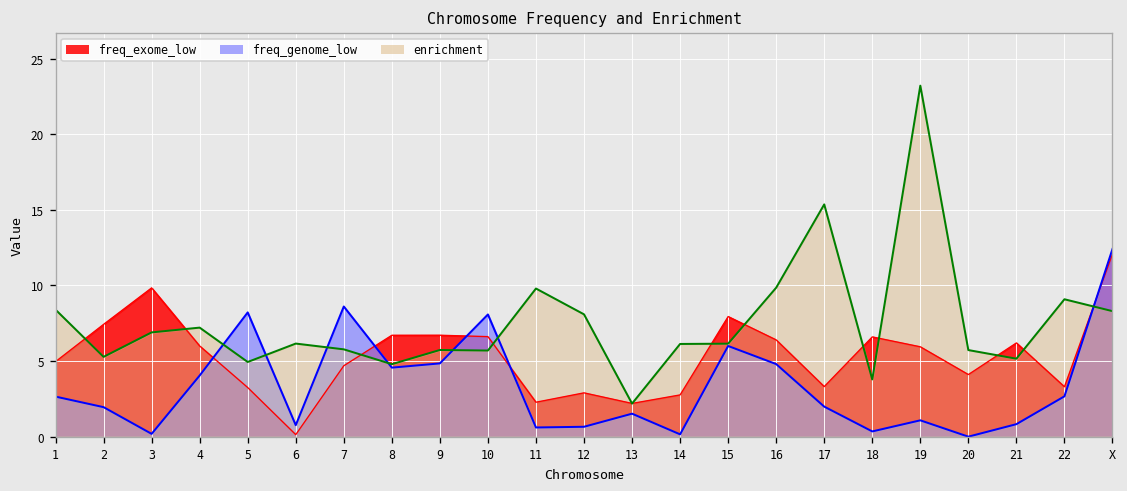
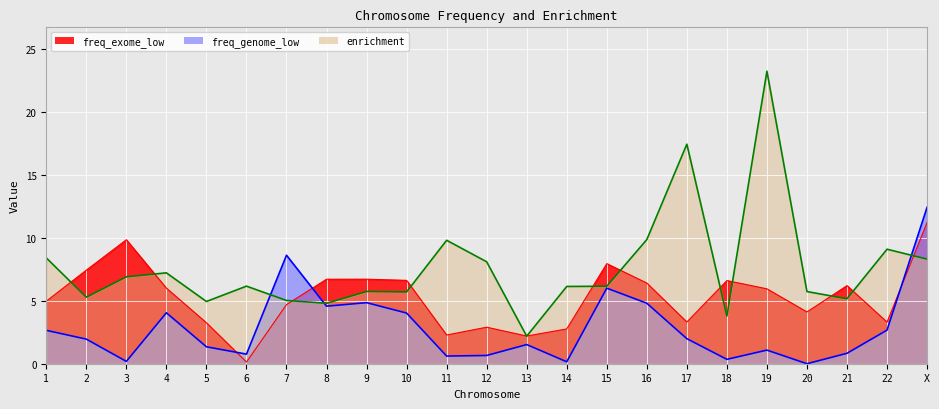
  {
    "freq_exome_low": {
      "1": 5.0,
      "2": 7.4,
      "3": 9.8,
      "4": 6.0,
      "5": 3.2,
      "6": 0.1,
      "7": 4.7,
      "8": 6.7,
      "9": 6.7,
      "10": 6.6,
      "11": 2.3,
      "12": 2.9,
      "14": 2.8,
      "15": 7.9,
      "16": 6.4,
      "17": 3.3,
      "18": 6.6,
      "19": 5.9,
      "20": 4.1,
      "21": 6.2,
      "22": 3.3,
-     "X": 12.1
+     "X": 11.2
    },
    "freq_genome_low": {
      "1": 2.6,
      "2": 2.0,
      "3": 0.2,
      "4": 4.0,
-     "5": 8.2,
+     "5": 1.3,
      "6": 0.8,
      "7": 8.6,
      "8": 4.6,
      "9": 4.8,
-     "10": 8.1,
+     "10": 4.0,
      "11": 0.6,
      "12": 0.7,
      "13": 1.5,
      "14": 0.2,
      "16": 4.8,
      "17": 2.0,
      "18": 0.3,
      "19": 1.1,
      "20": 0.0,
      "21": 0.8,
      "22": 2.7,
      "X": 12.4
    },
    "enrichment": {
      "1": 8.4,
      "2": 5.3,
      "3": 6.9,
      "4": 7.2,
      "5": 4.9,
      "6": 6.2,
-     "7": 5.8,
+     "7": 5.0,
      "8": 4.8,
      "9": 5.7,
      "10": 5.7,
      "11": 9.8,
      "12": 8.1,
      "14": 6.1,
      "16": 9.9,
-     "17": 15.4,
+     "17": 17.4,
      "18": 3.8,
      "19": 23.2,
      "20": 5.7,
      "21": 5.2,
      "22": 9.1,
      "X": 8.3
    }
  }
